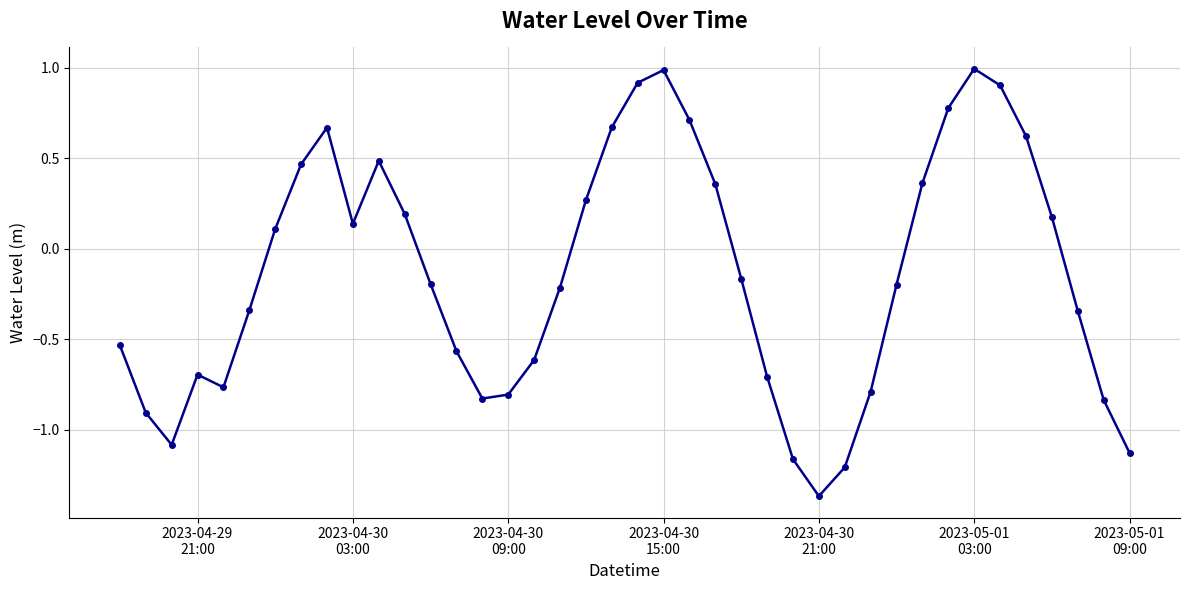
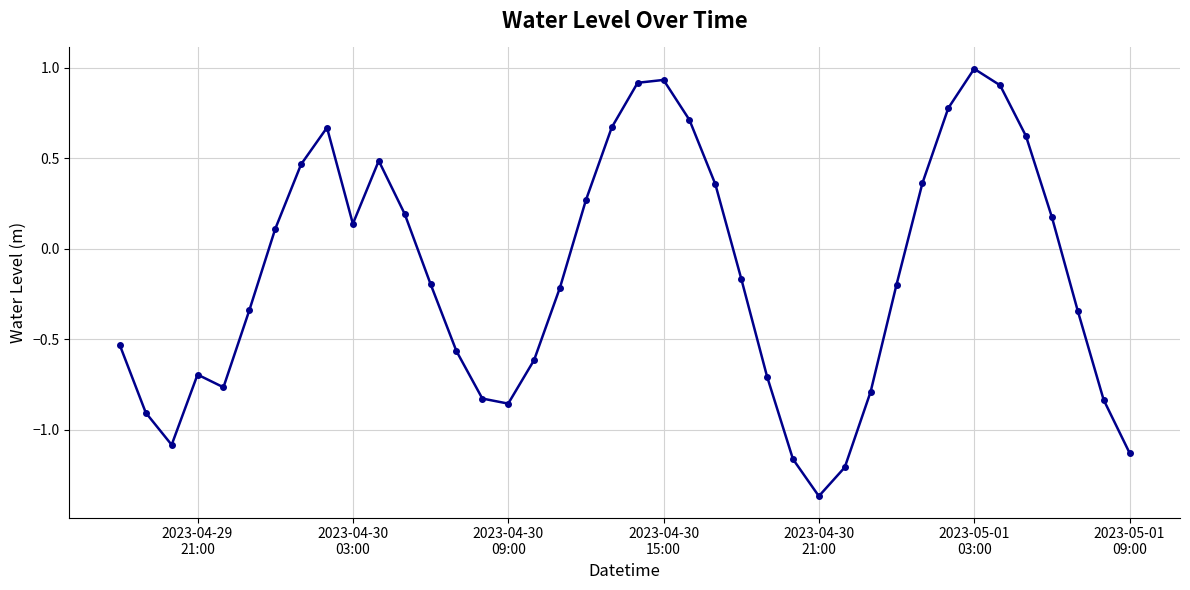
  {
    "2023-04-29 21:00": -0.69,
    "2023-04-30 03:00": 0.14,
-   "2023-04-30 09:00": -0.81,
-   "2023-04-30 15:00": 0.99,
+   "2023-04-30 09:00": -0.85,
+   "2023-04-30 15:00": 0.93,
    "2023-04-30 21:00": -1.37,
    "2023-05-01 03:00": 0.99,
    "2023-05-01 09:00": -1.13
  }
